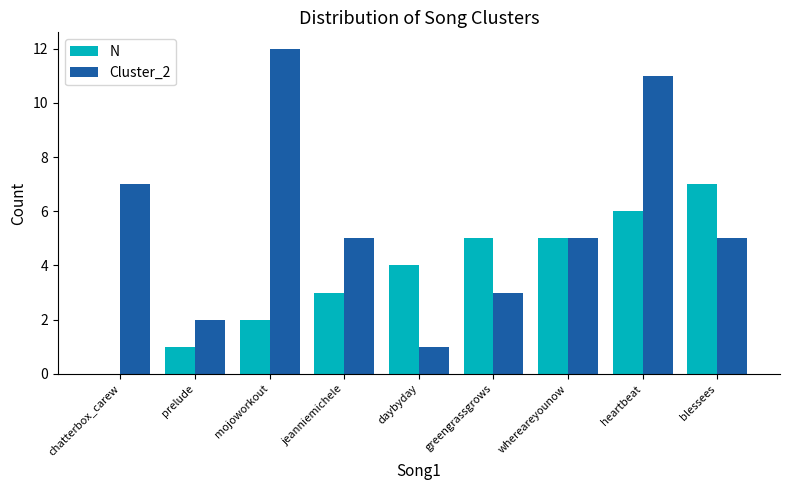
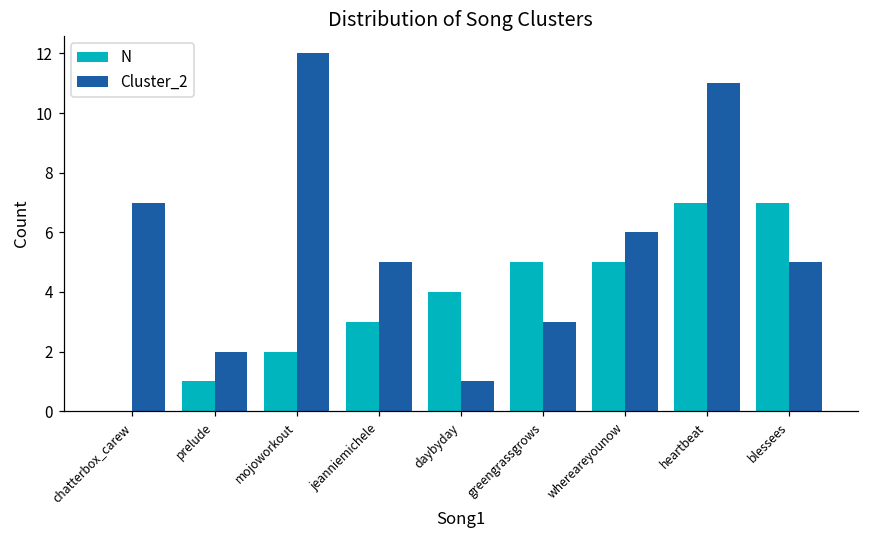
  {
    "N": {
      "chatterbox_carew": 0,
      "prelude": 1,
      "mojoworkout": 2,
      "jeanniemichele": 3,
      "daybyday": 4,
      "greengrassgrows": 5,
      "whereareyounow": 5,
-     "heartbeat": 6,
+     "heartbeat": 7,
      "blessees": 7
    },
    "Cluster_2": {
      "chatterbox_carew": 7,
      "prelude": 2,
      "mojoworkout": 12,
      "jeanniemichele": 5,
      "daybyday": 1,
      "greengrassgrows": 3,
-     "whereareyounow": 5,
+     "whereareyounow": 6,
      "heartbeat": 11,
      "blessees": 5
    }
  }
